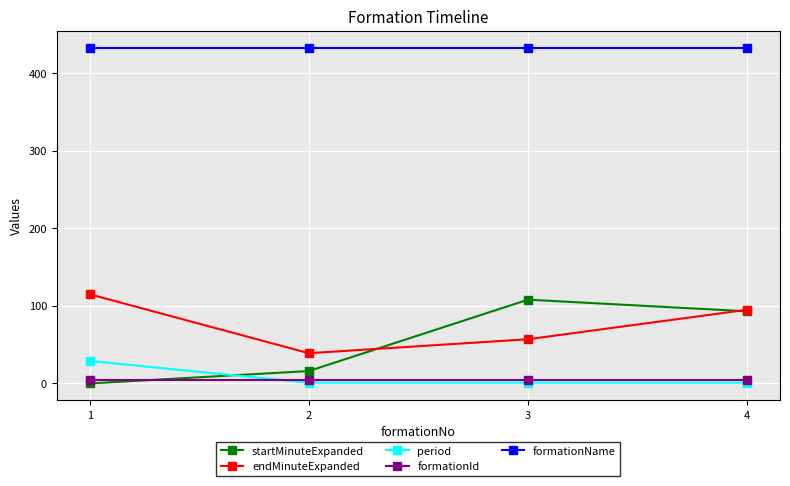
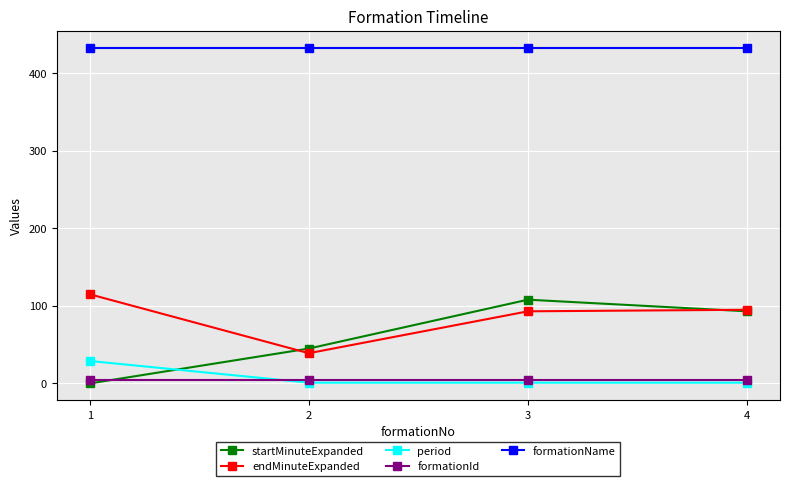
  {
    "startMinuteExpanded": {
      "1": 0,
-     "2": 20,
+     "2": 50,
      "3": 110
    },
    "endMinuteExpanded": {
      "1": 120,
      "2": 40,
-     "3": 60
+     "3": 90
    },
    "period": {
      "1": 30
    },
    "formationId": {
      "1": 0
    },
    "formationName": {
      "1": 430,
      "2": 430,
      "3": 430,
      "4": 430
    }
  }
